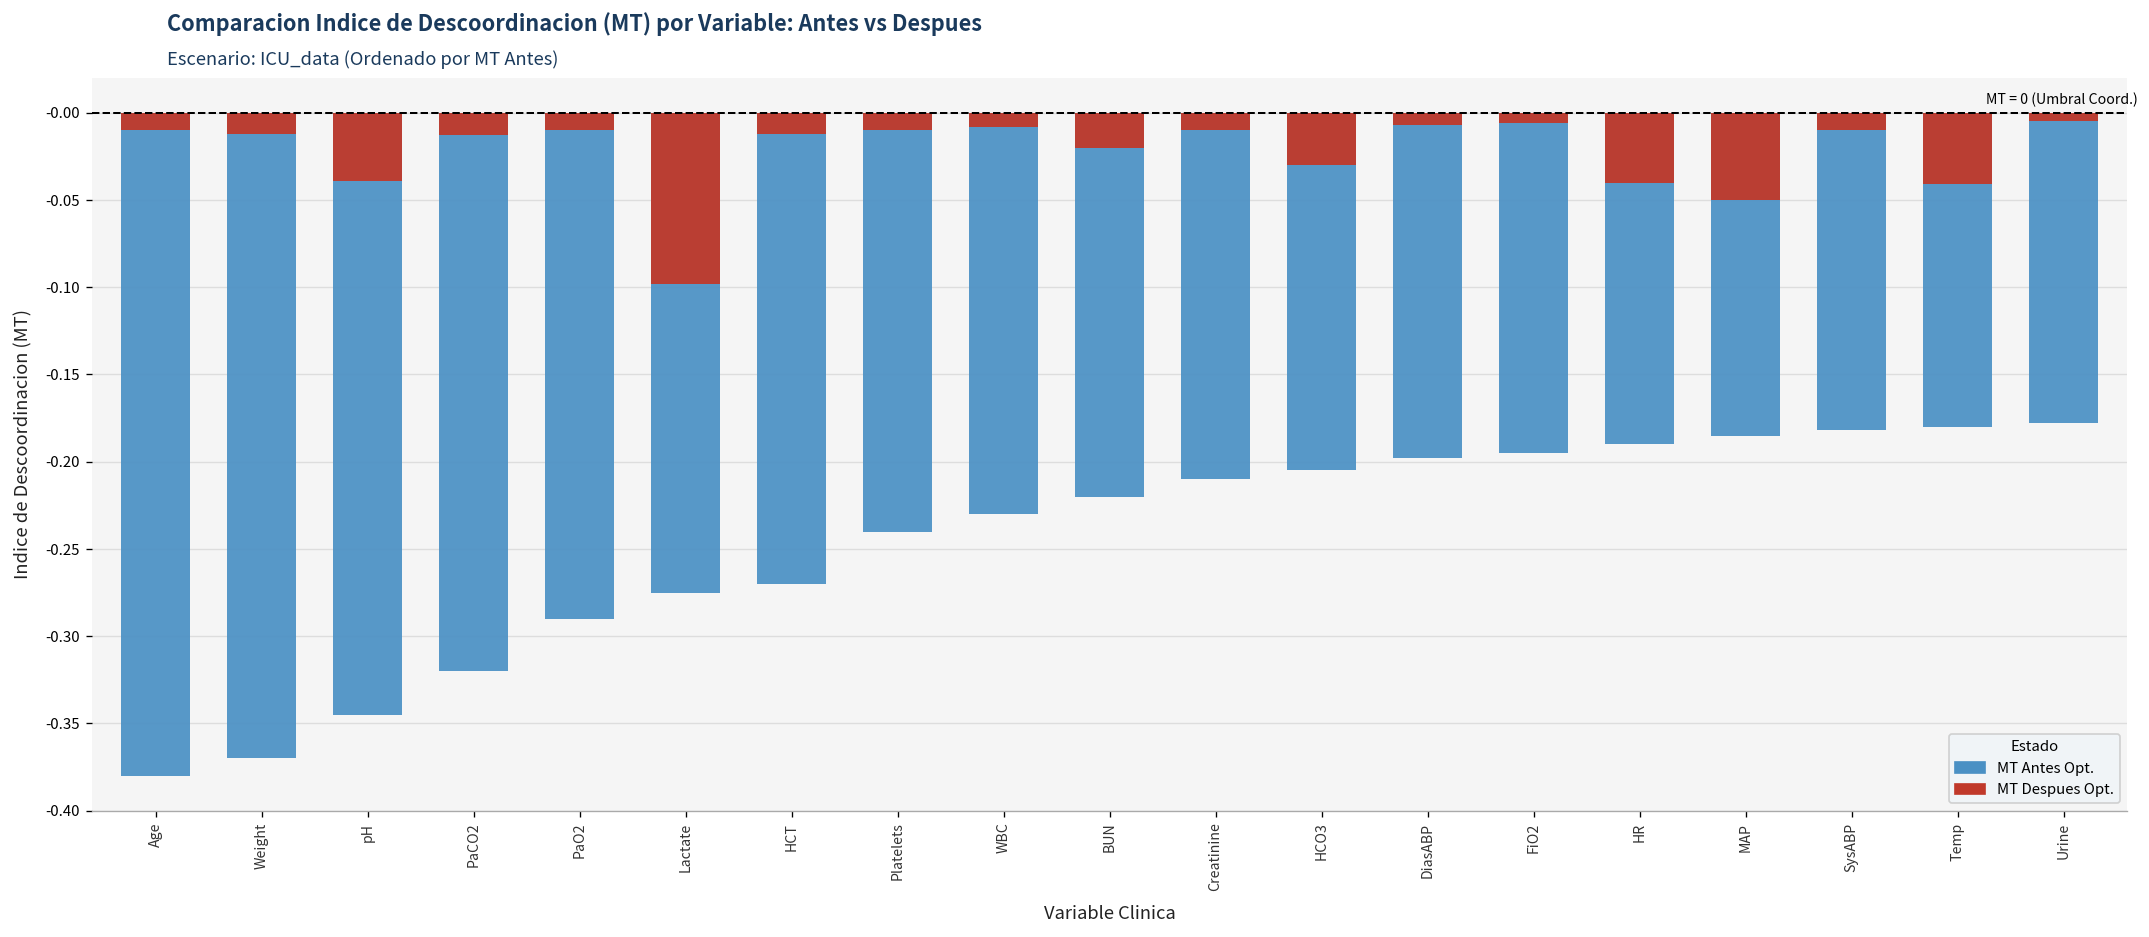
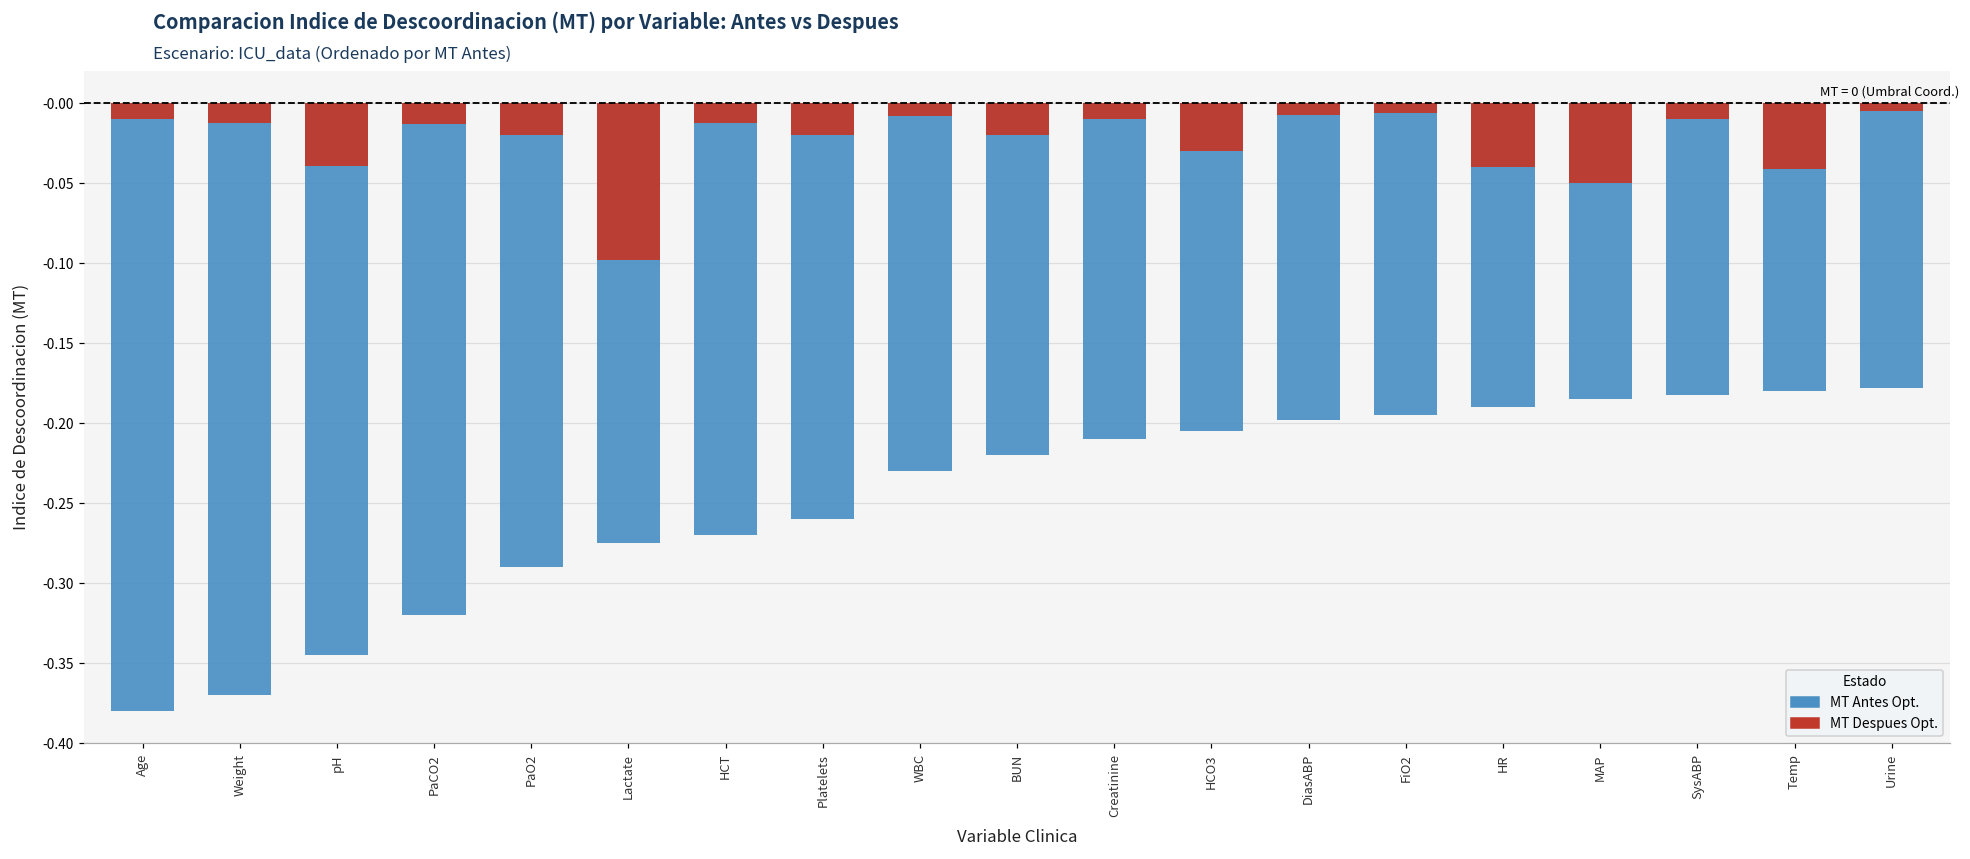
  {
    "MT Antes Opt.": {
      "Age": -0.38,
      "Weight": -0.37,
      "pH": -0.345,
      "PaCO2": -0.32,
      "PaO2": -0.29,
      "Lactate": -0.275,
      "HCT": -0.27,
-     "Platelets": -0.24,
+     "Platelets": -0.26,
      "WBC": -0.23,
      "BUN": -0.22,
      "Creatinine": -0.21,
      "HCO3": -0.205,
      "DiasABP": -0.198,
      "FiO2": -0.195,
      "HR": -0.19,
      "MAP": -0.185,
      "SysABP": -0.182,
      "Temp": -0.18,
      "Urine": -0.178
    },
    "MT Despues Opt.": {
-     "PaO2": -0.01,
-     "Platelets": -0.01
+     "PaO2": -0.02,
+     "Platelets": -0.02
    }
  }
